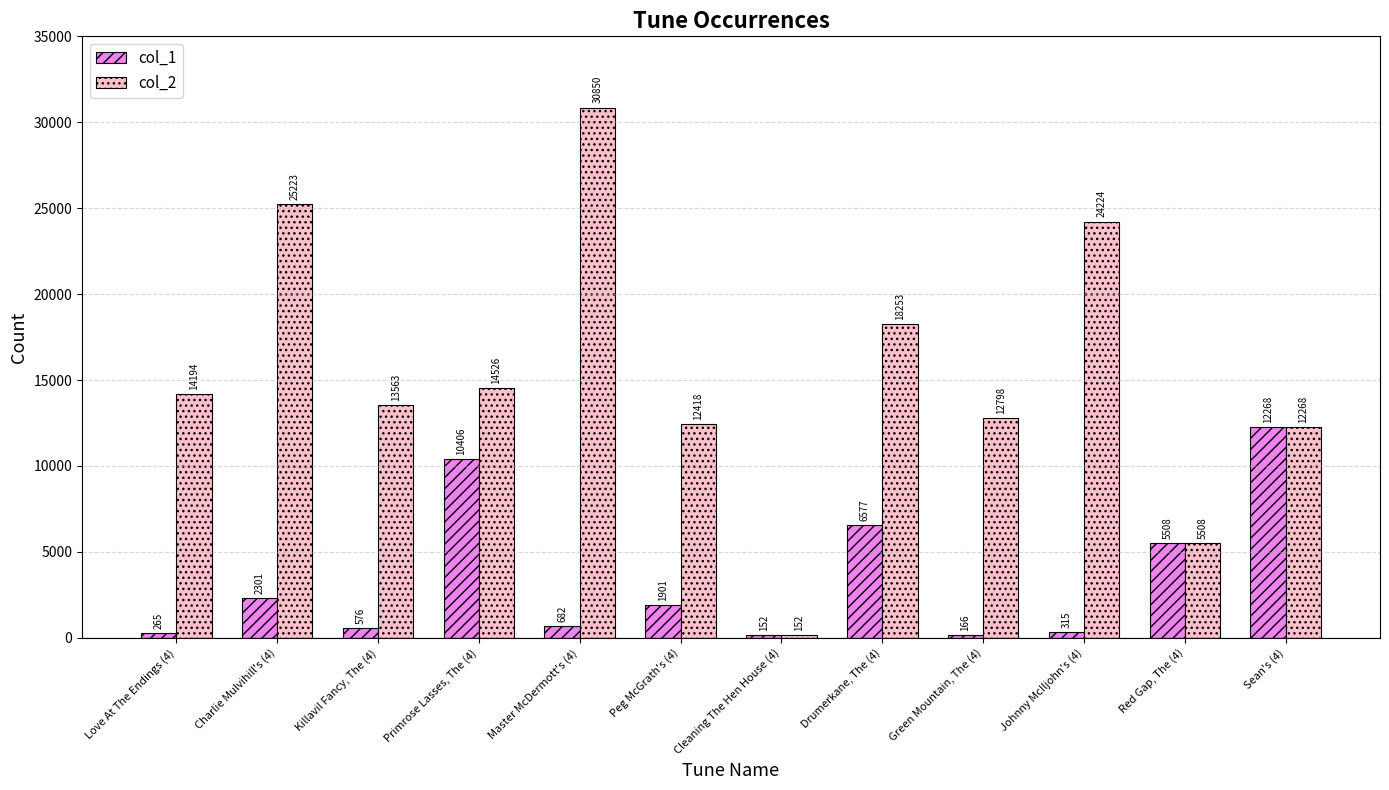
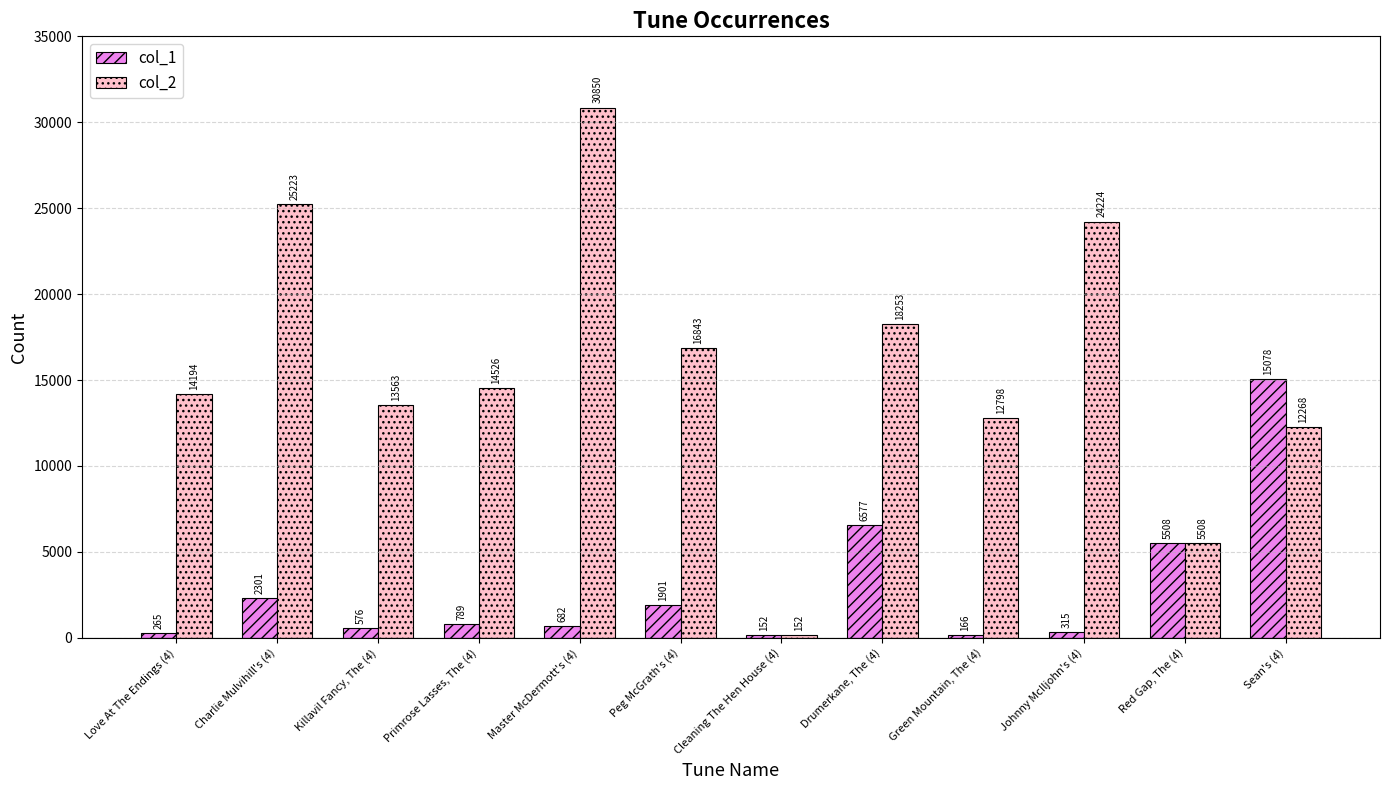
  {
    "col_1": {
      "Love At The Endings (4)": 265,
      "Charlie Mulvihill's (4)": 2301,
      "Killavil Fancy, The (4)": 576,
-     "Primrose Lasses, The (4)": 10406,
+     "Primrose Lasses, The (4)": 789,
      "Master McDermott's (4)": 682,
      "Peg McGrath's (4)": 1901,
      "Cleaning The Hen House (4)": 152,
      "Drumerkane, The (4)": 6577,
      "Green Mountain, The (4)": 166,
      "Johnny McIljohn's (4)": 315,
      "Red Gap, The (4)": 5508,
-     "Sean's (4)": 12268
+     "Sean's (4)": 15078
    },
    "col_2": {
      "Love At The Endings (4)": 14194,
      "Charlie Mulvihill's (4)": 25223,
      "Killavil Fancy, The (4)": 13563,
      "Primrose Lasses, The (4)": 14526,
      "Master McDermott's (4)": 30850,
-     "Peg McGrath's (4)": 12418,
+     "Peg McGrath's (4)": 16843,
      "Cleaning The Hen House (4)": 152,
      "Drumerkane, The (4)": 18253,
      "Green Mountain, The (4)": 12798,
      "Johnny McIljohn's (4)": 24224,
      "Red Gap, The (4)": 5508,
      "Sean's (4)": 12268
    }
  }
